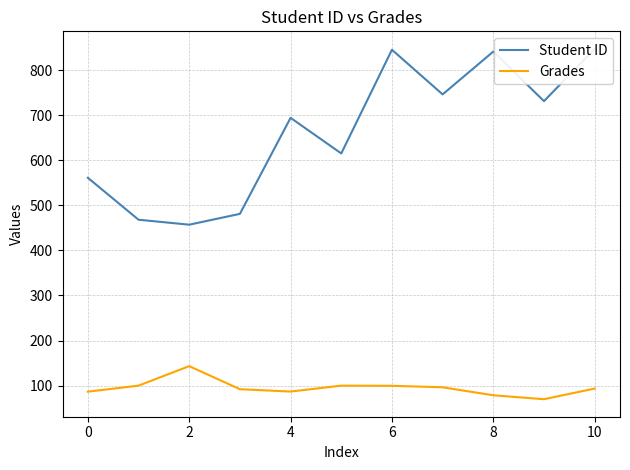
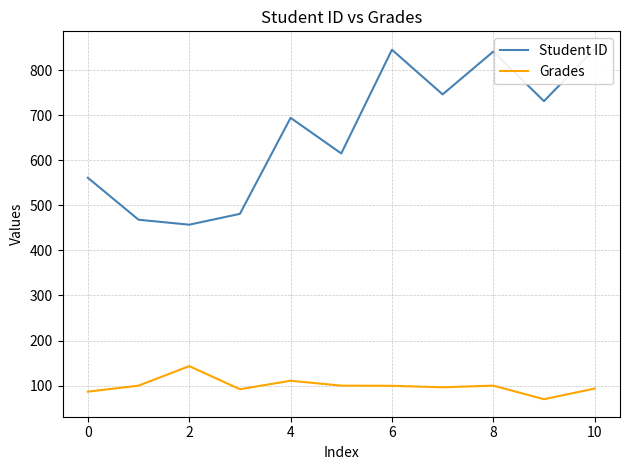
  {
    "Student ID": {
      "0": 560,
      "2": 460,
      "4": 690,
      "6": 850,
      "8": 840
    },
    "Grades": {
      "0": 90,
      "2": 140,
-     "4": 90,
+     "4": 110,
      "6": 100,
-     "8": 80,
+     "8": 100,
      "10": 90
    }
  }
